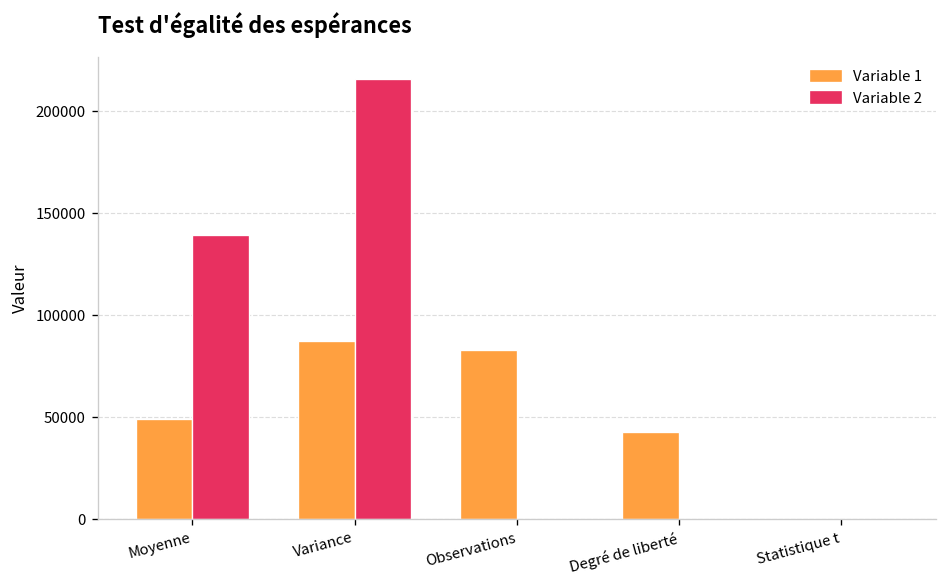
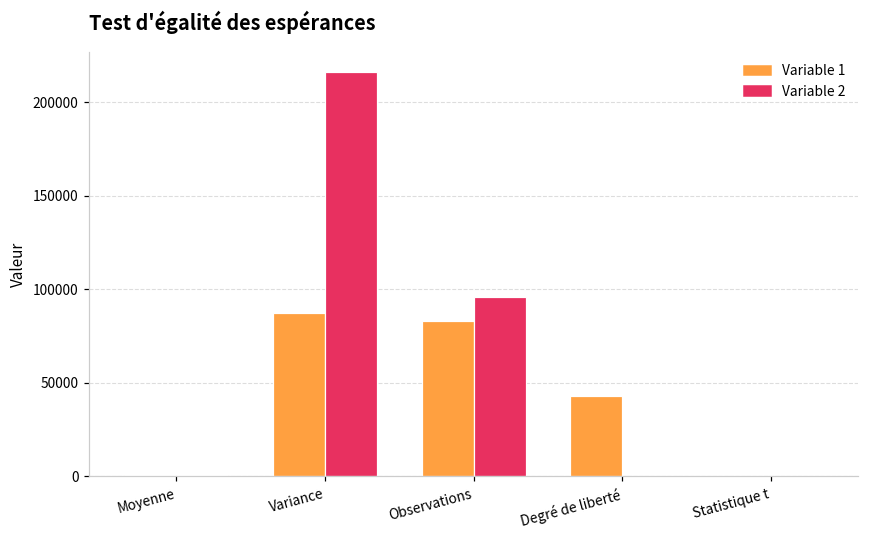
  {
    "Variable 1": {
-     "Moyenne": 49000,
+     "Moyenne": 1000,
      "Variance": 87000,
      "Observations": 83000,
      "Degré de liberté": 43000
    },
    "Variable 2": {
-     "Moyenne": 139000,
+     "Moyenne": 1000,
      "Variance": 216000,
-     "Observations": 0,
+     "Observations": 96000,
      "Degré de liberté": 0
    }
  }
